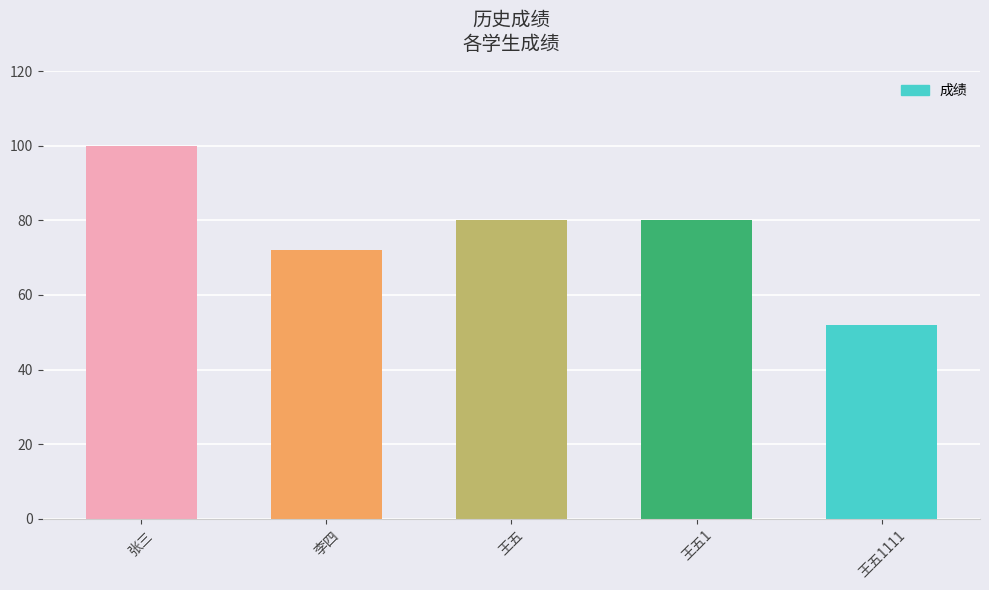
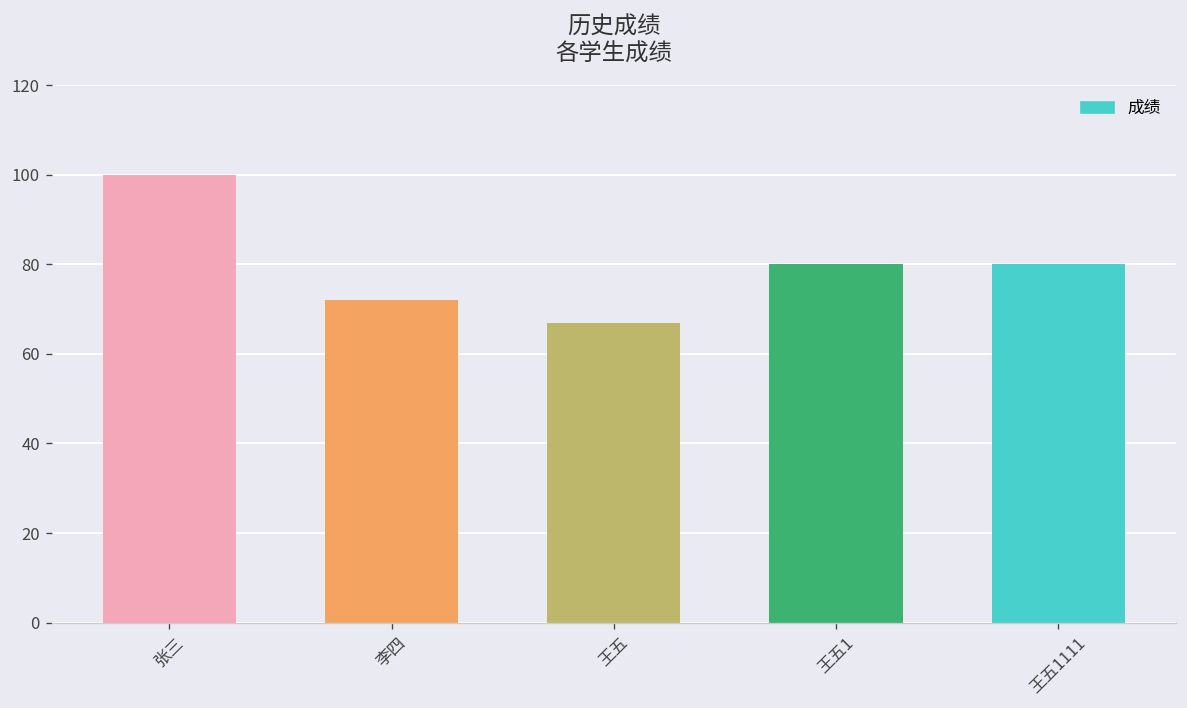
  {
    "张三": 100,
    "李四": 72,
-   "王五": 80,
+   "王五": 67,
    "王五1": 80,
-   "王五1111": 52
+   "王五1111": 80
  }
